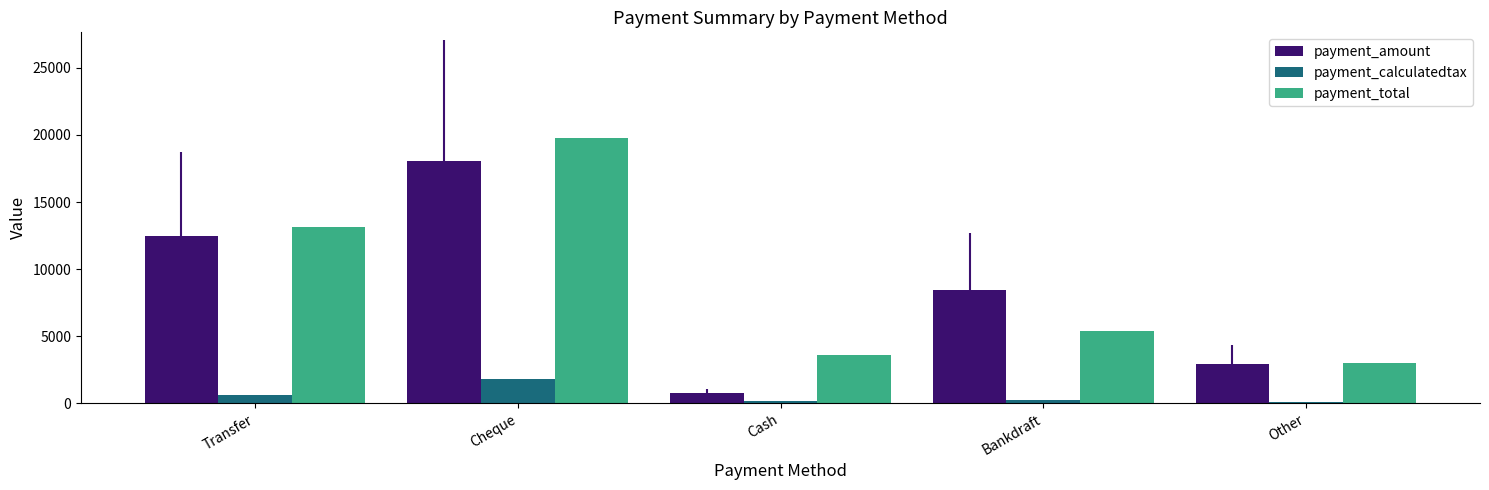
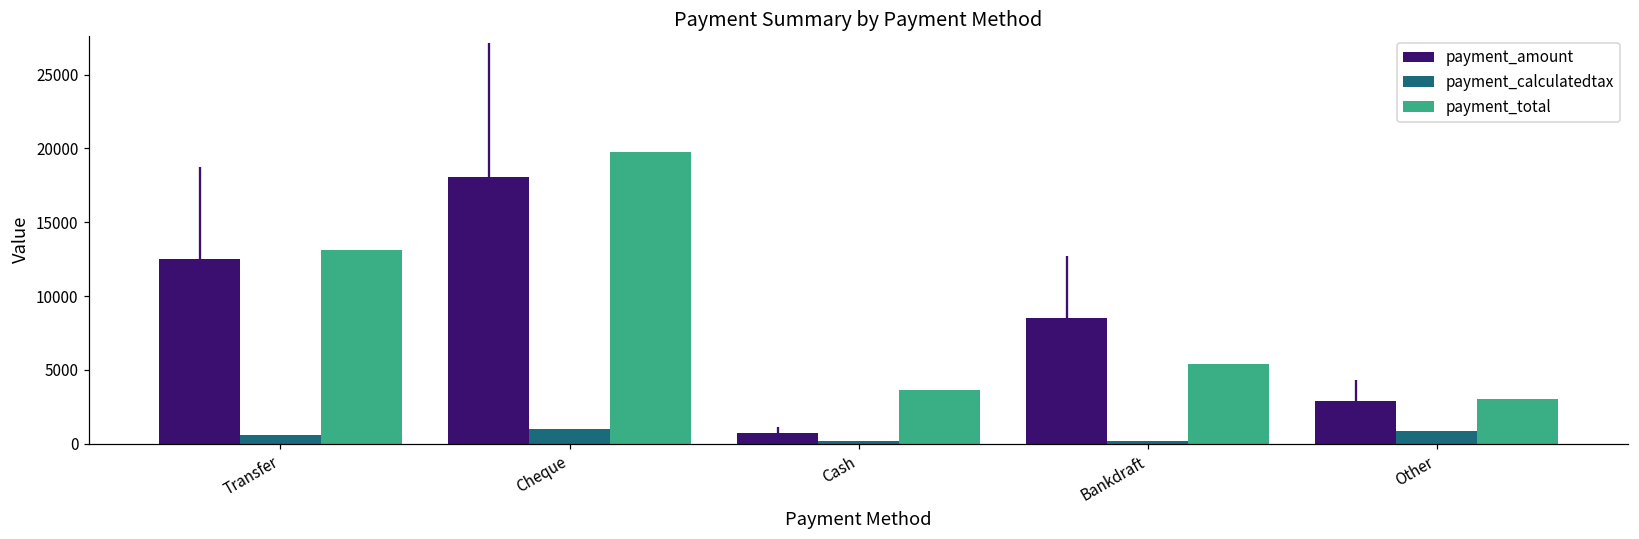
  {
    "payment_amount": {
      "Transfer": 12500,
      "Cheque": 18100,
      "Cash": 700,
      "Bankdraft": 8500,
      "Other": 2900
    },
    "payment_calculatedtax": {
      "Transfer": 600,
-     "Cheque": 1800,
+     "Cheque": 1000,
      "Cash": 200,
      "Bankdraft": 200,
-     "Other": 100
+     "Other": 900
    },
    "payment_total": {
      "Transfer": 13100,
      "Cheque": 19800,
      "Cash": 3600,
      "Bankdraft": 5400,
      "Other": 3000
    }
  }
